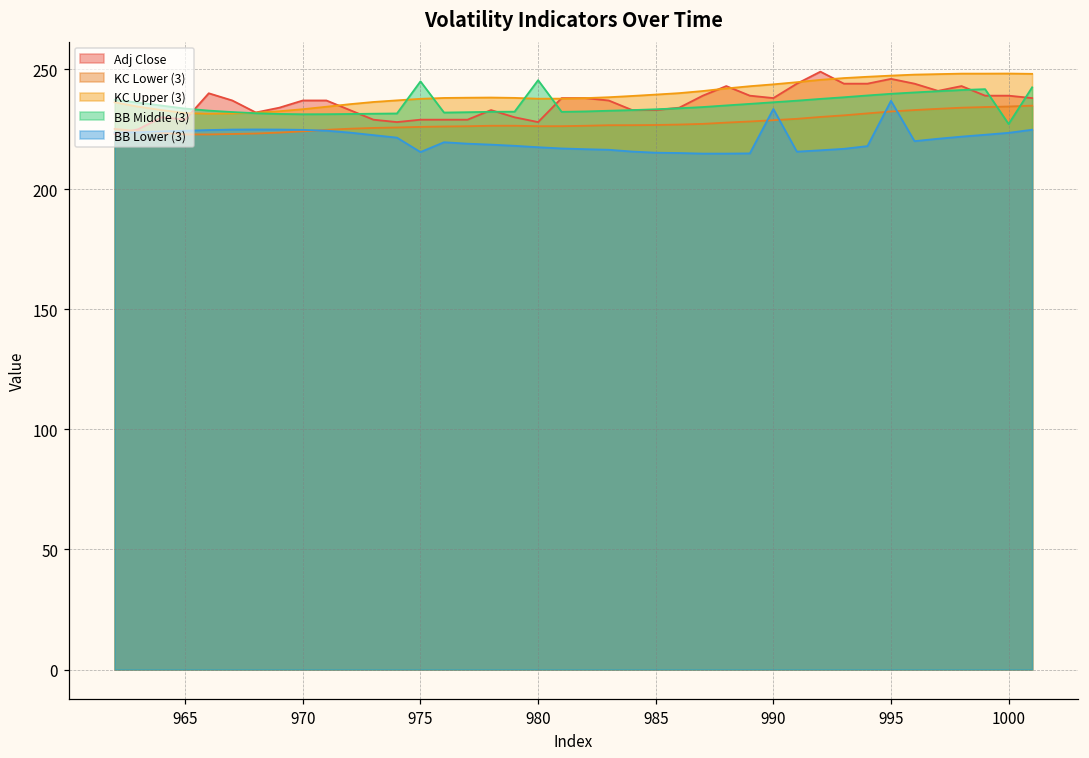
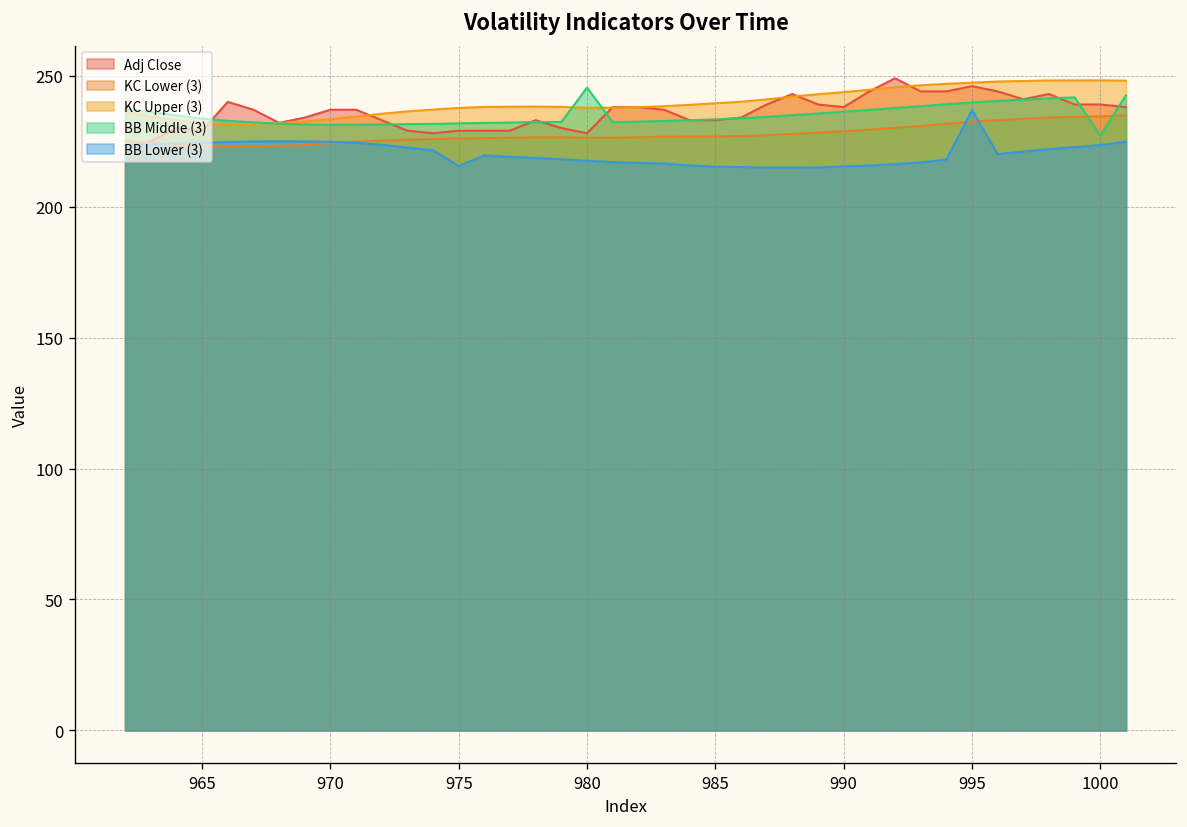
  {
    "BB Middle (3)": {
      "970": 231,
-     "975": 245,
+     "975": 232,
      "980": 245,
      "990": 236,
      "995": 240,
      "1000": 227
    },
    "BB Lower (3)": {
      "975": 216,
      "980": 218,
      "985": 215,
-     "990": 233,
+     "990": 215,
      "995": 237,
      "1000": 224
    }
  }
